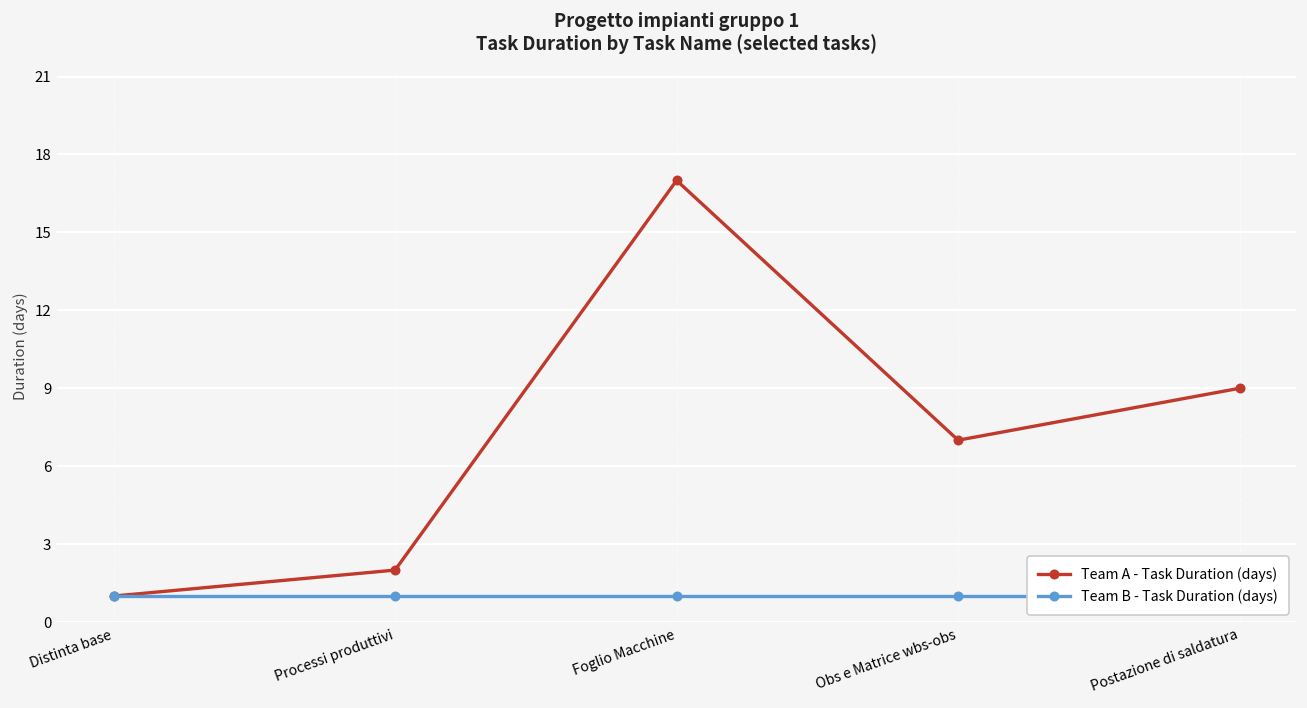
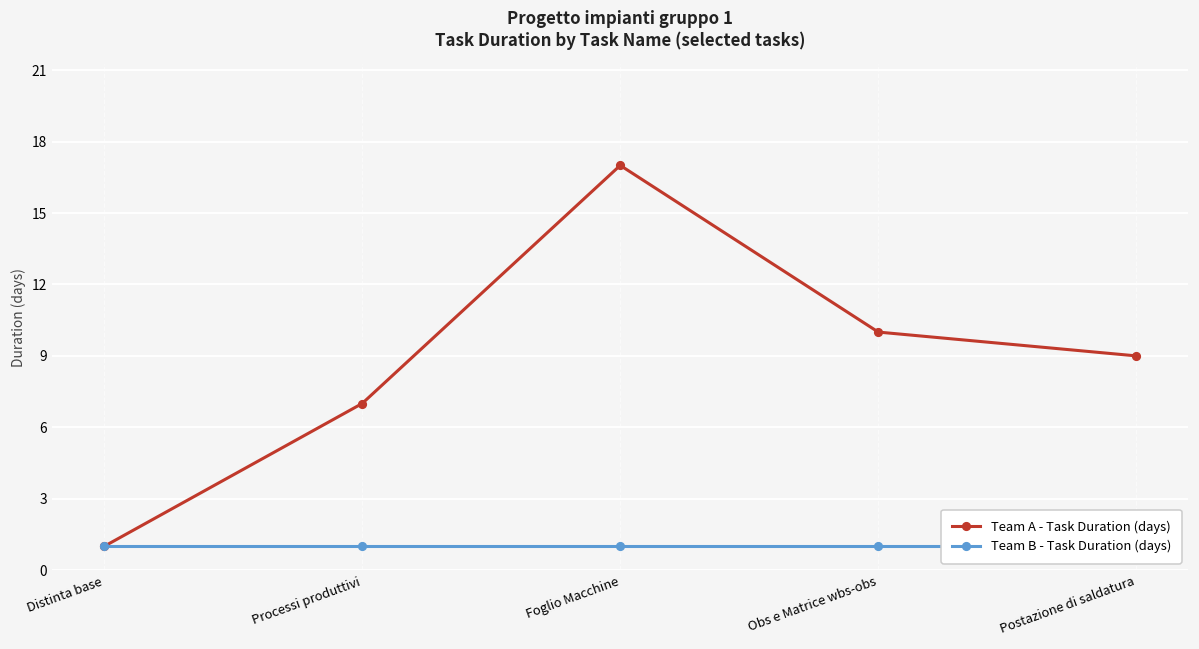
  {
    "Team A - Task Duration (days)": {
-     "Processi produttivi": 2,
+     "Processi produttivi": 7,
      "Foglio Macchine": 17,
-     "Obs e Matrice wbs-obs": 7,
+     "Obs e Matrice wbs-obs": 10,
      "Postazione di saldatura": 9
    },
    "Team B - Task Duration (days)": {
      "Processi produttivi": 1,
      "Foglio Macchine": 1,
      "Obs e Matrice wbs-obs": 1
    }
  }
